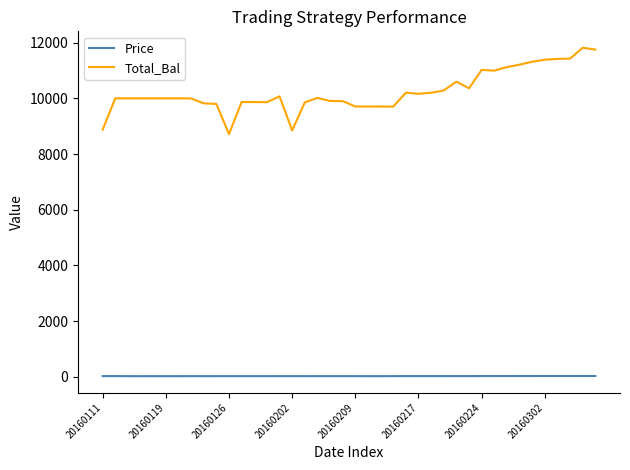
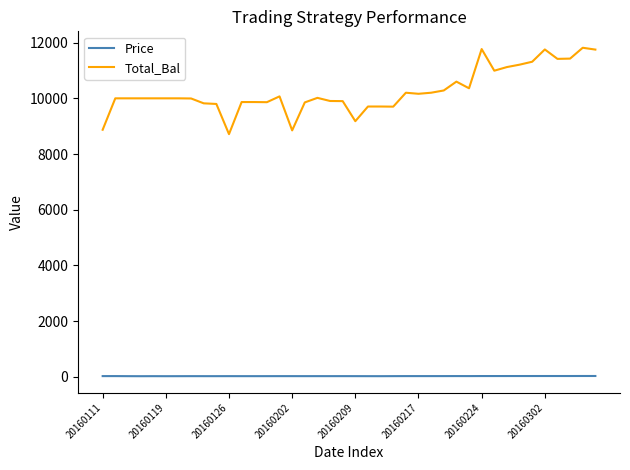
  {
    "Price": {
      "20160111": 0,
      "20160119": 0,
      "20160126": 0,
      "20160202": 0,
      "20160209": 0,
      "20160217": 0,
      "20160224": 0,
      "20160302": 0
    },
    "Total_Bal": {
      "20160111": 8900,
      "20160119": 10000,
      "20160126": 8700,
      "20160202": 8800,
-     "20160209": 9700,
+     "20160209": 9200,
      "20160217": 10200,
-     "20160224": 11000,
-     "20160302": 11400
+     "20160224": 11800,
+     "20160302": 11800
    }
  }
